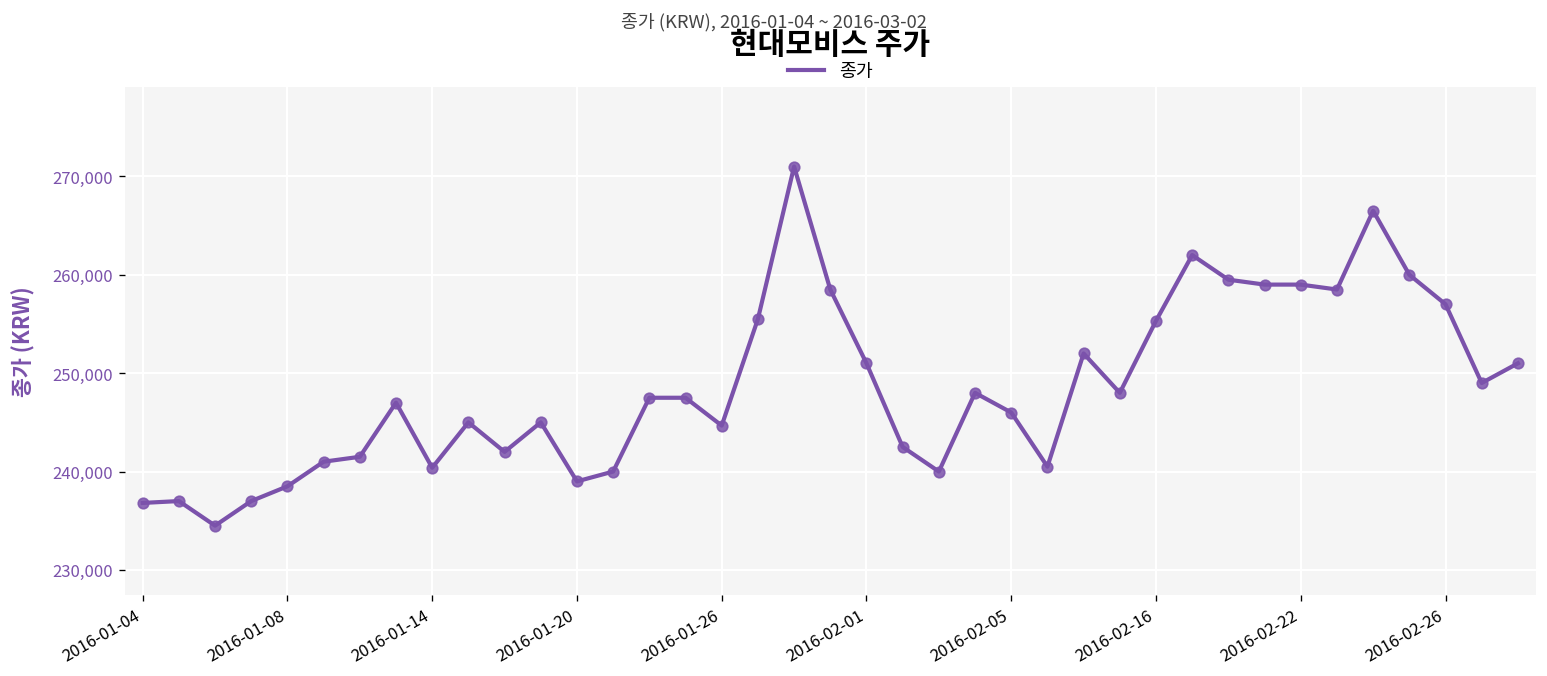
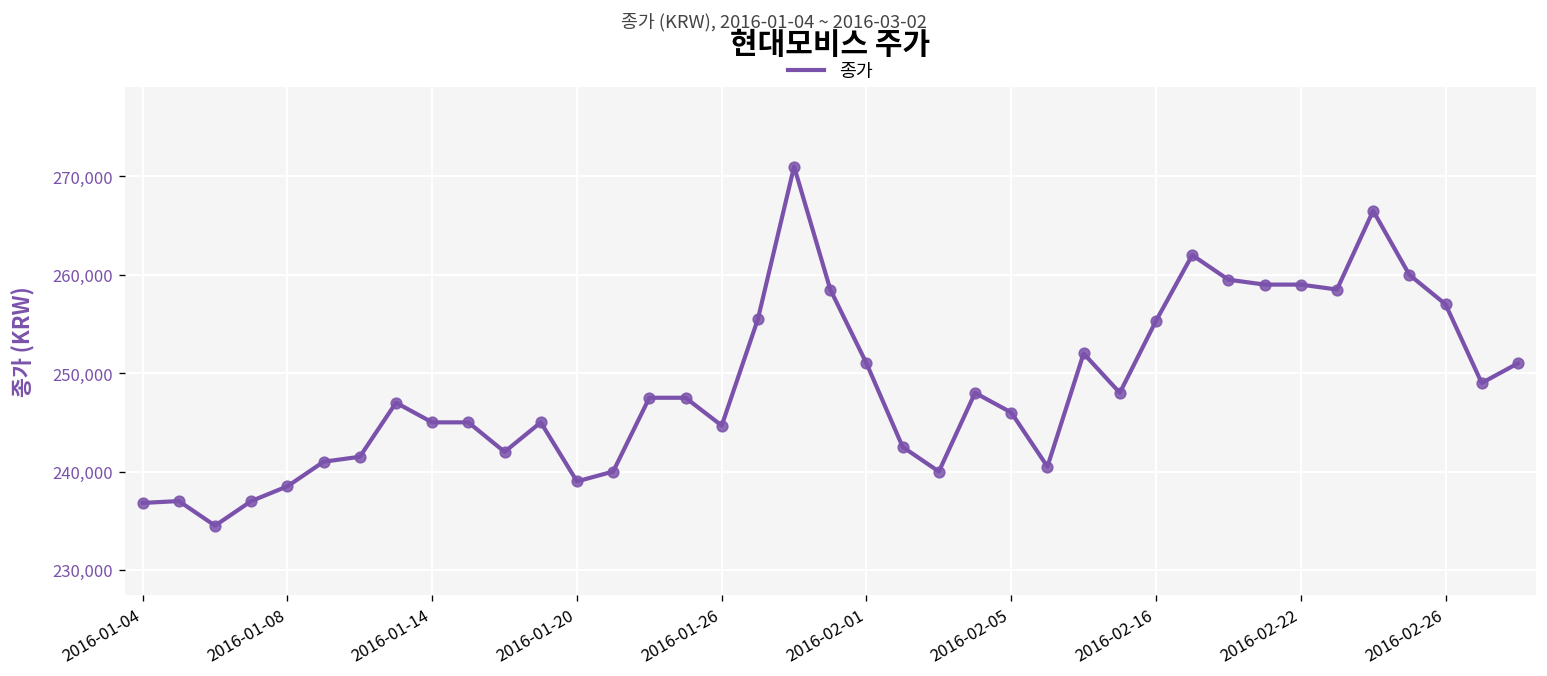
  {
    "2016-01-04": "237,000",
    "2016-01-08": "239,000",
-   "2016-01-14": "240,000",
+   "2016-01-14": "245,000",
    "2016-01-20": "239,000",
    "2016-01-26": "245,000",
    "2016-02-01": "251,000",
    "2016-02-05": "246,000",
    "2016-02-16": "255,000",
    "2016-02-22": "259,000",
    "2016-02-26": "257,000"
  }
